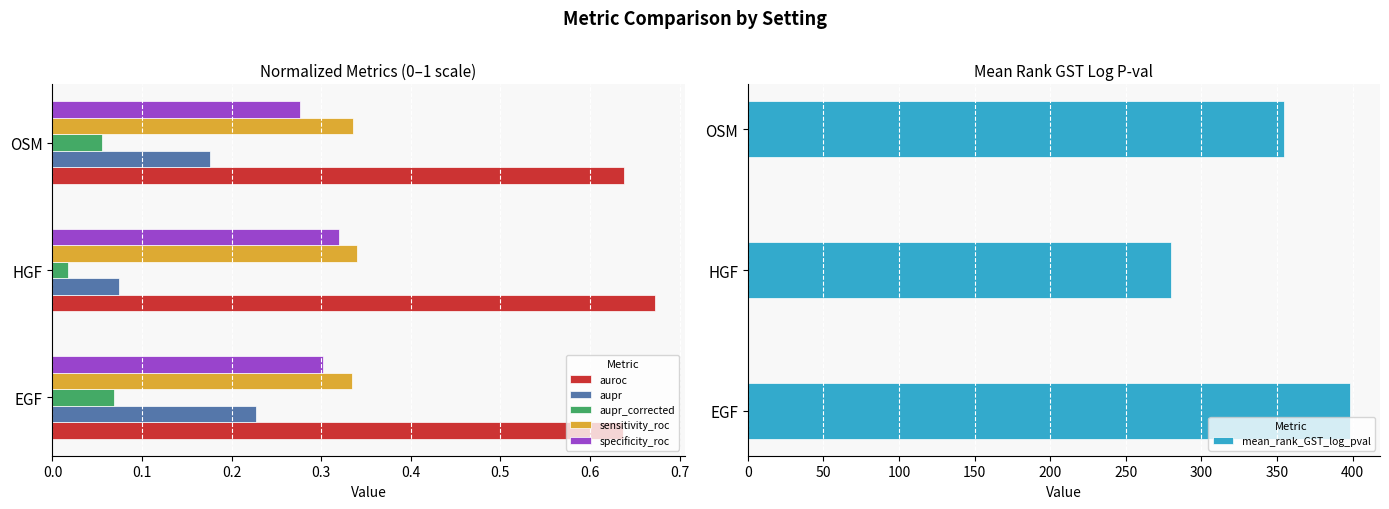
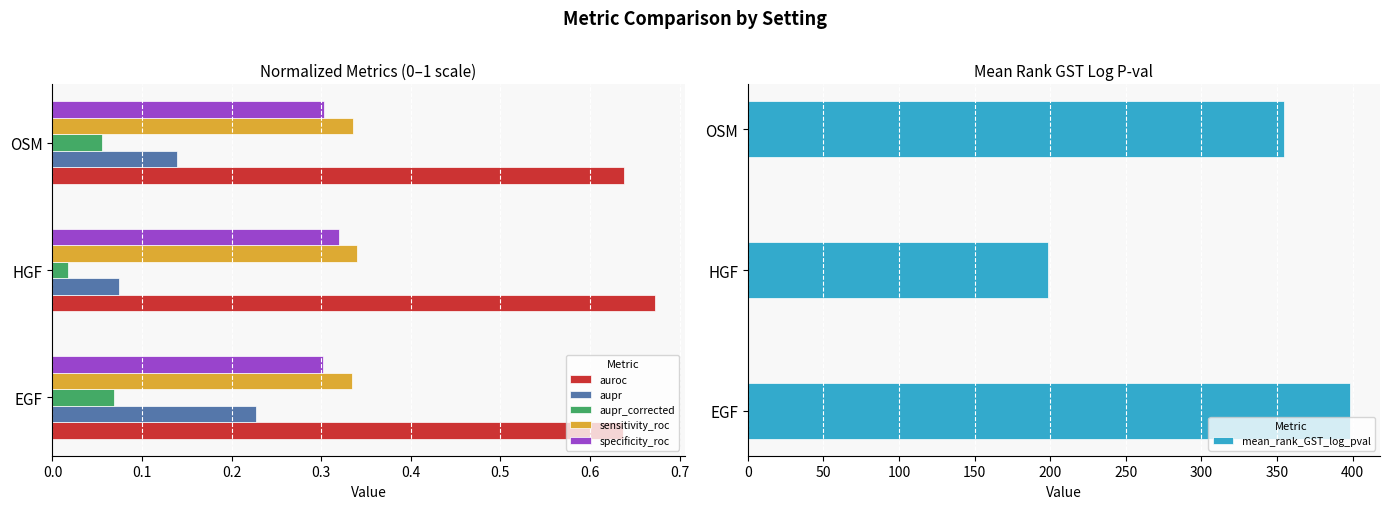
  {
    "Normalized Metrics (0–1 scale)": {
      "auroc": {
        "OSM": 0.64,
        "HGF": 0.67
      },
      "aupr": {
-       "OSM": 0.18,
+       "OSM": 0.14,
        "HGF": 0.07,
        "EGF": 0.23
      },
      "aupr_corrected": {
        "OSM": 0.06,
        "HGF": 0.02,
        "EGF": 0.07
      },
      "sensitivity_roc": {
        "OSM": 0.34,
        "HGF": 0.34,
        "EGF": 0.33
      },
      "specificity_roc": {
-       "OSM": 0.28,
+       "OSM": 0.30,
        "HGF": 0.32,
        "EGF": 0.30
      }
    },
    "Mean Rank GST Log P-val": {
      "OSM": 355,
-     "HGF": 280,
+     "HGF": 198,
      "EGF": 398
    }
  }
